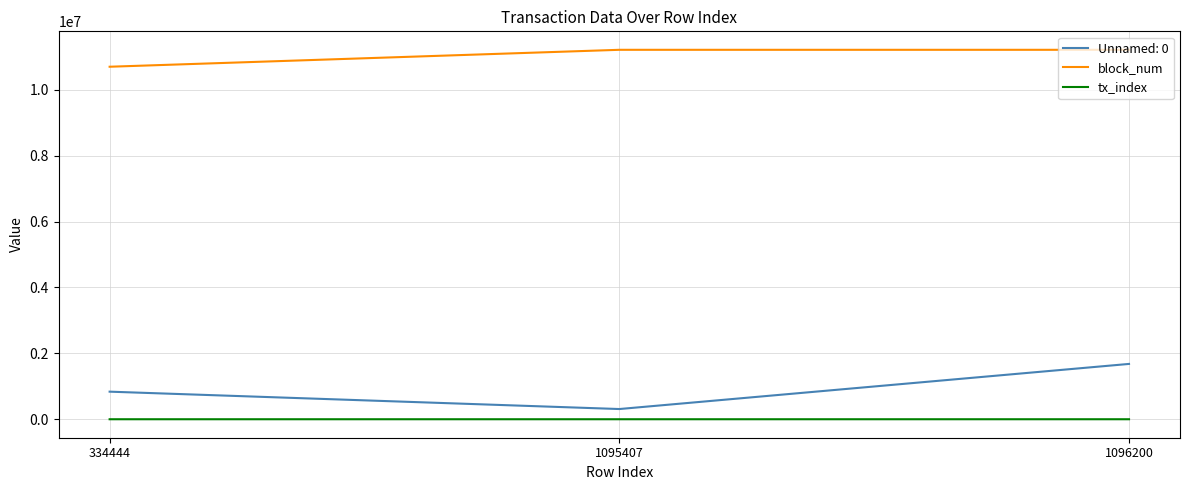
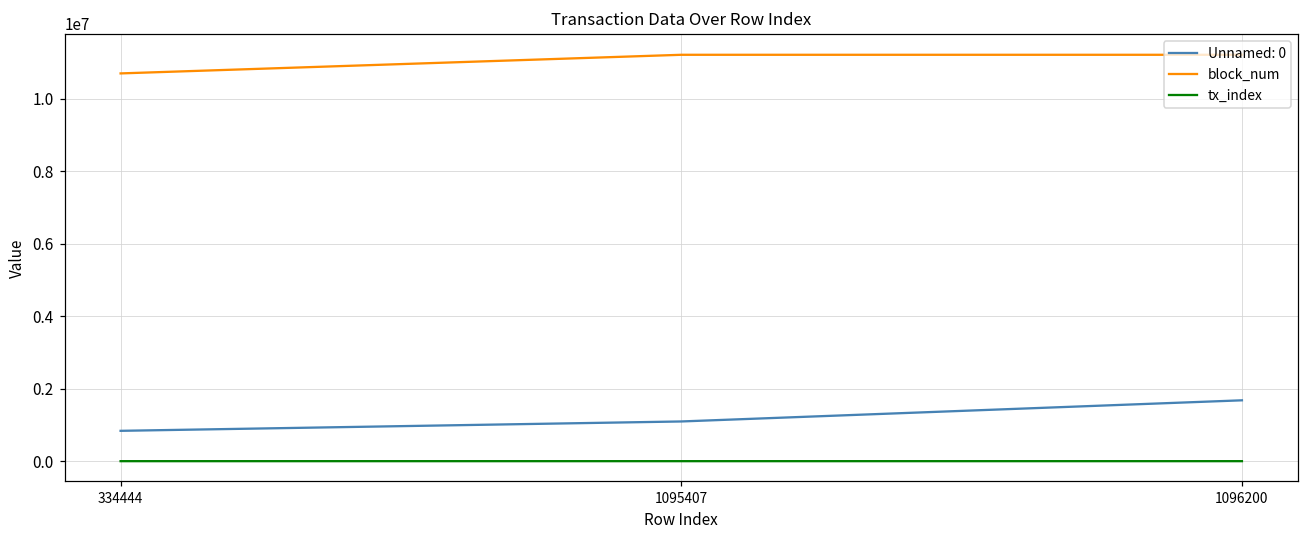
  {
    "Unnamed: 0": {
      "334444": 800000,
-     "1095407": 300000,
+     "1095407": 1100000,
      "1096200": 1700000
    },
    "block_num": {
      "334444": 10700000,
      "1095407": 11200000
    },
    "tx_index": {
      "334444": 0,
      "1095407": 0,
      "1096200": 0
    }
  }
